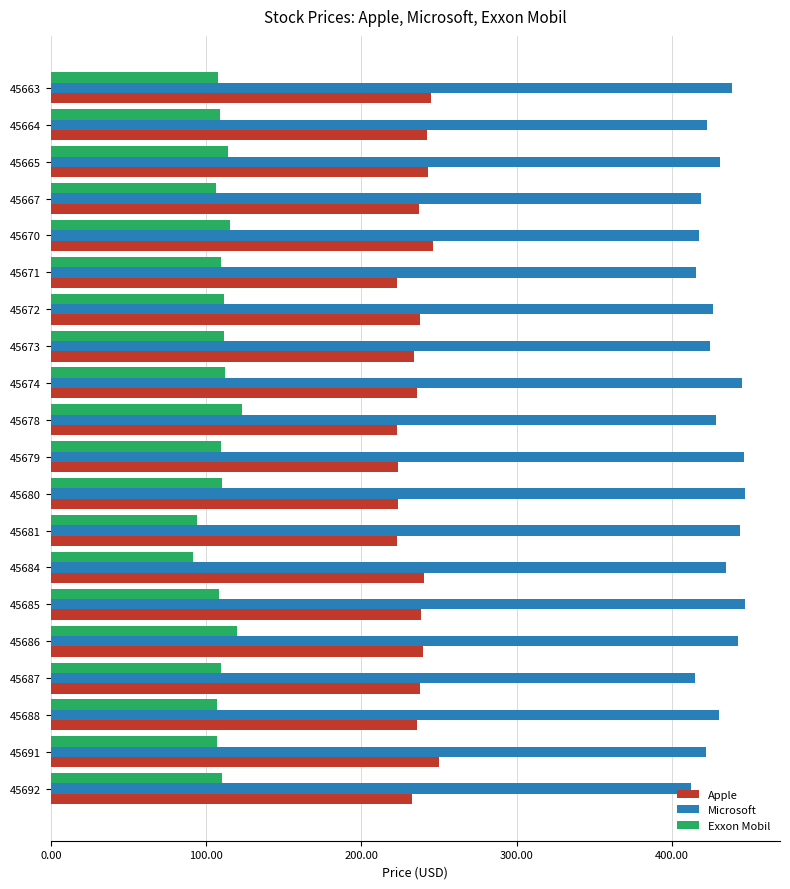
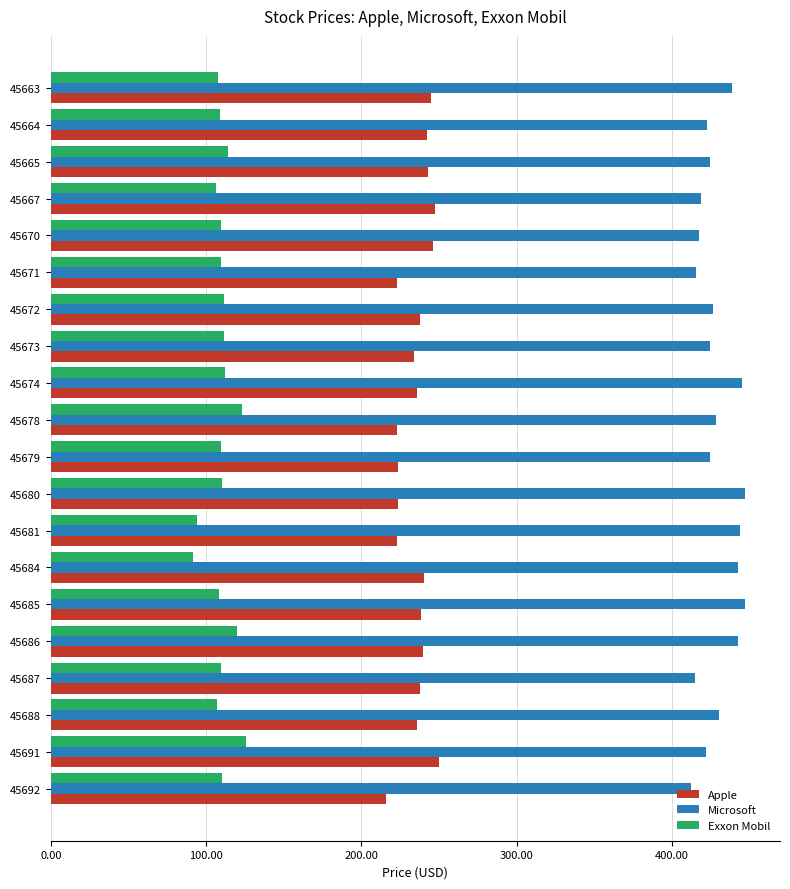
  {
    "Apple": {
      "45663": 245,
      "45664": 242,
      "45665": 243,
-     "45667": 237,
+     "45667": 247,
      "45670": 246,
      "45671": 223,
      "45672": 238,
      "45673": 234,
      "45674": 236,
      "45678": 223,
      "45679": 224,
      "45680": 224,
      "45681": 223,
      "45684": 240,
      "45685": 238,
      "45686": 239,
      "45687": 238,
      "45688": 236,
      "45691": 250,
-     "45692": 233
+     "45692": 216
    },
    "Microsoft": {
      "45663": 438,
      "45664": 422,
-     "45665": 431,
+     "45665": 425,
      "45667": 419,
      "45670": 417,
      "45671": 416,
      "45672": 426,
      "45673": 425,
      "45674": 445,
      "45678": 429,
-     "45679": 446,
+     "45679": 424,
      "45680": 447,
      "45681": 444,
-     "45684": 435,
+     "45684": 443,
      "45685": 447,
      "45686": 442,
      "45687": 415,
      "45688": 430,
      "45691": 422,
      "45692": 412
    },
    "Exxon Mobil": {
      "45663": 108,
      "45664": 109,
      "45665": 114,
      "45667": 107,
-     "45670": 115,
+     "45670": 109,
      "45671": 110,
      "45672": 112,
      "45673": 111,
      "45674": 112,
      "45678": 123,
      "45679": 110,
      "45680": 110,
      "45681": 94,
      "45684": 91,
      "45685": 108,
      "45686": 120,
      "45687": 110,
      "45688": 107,
-     "45691": 107,
+     "45691": 126,
      "45692": 110
    }
  }
